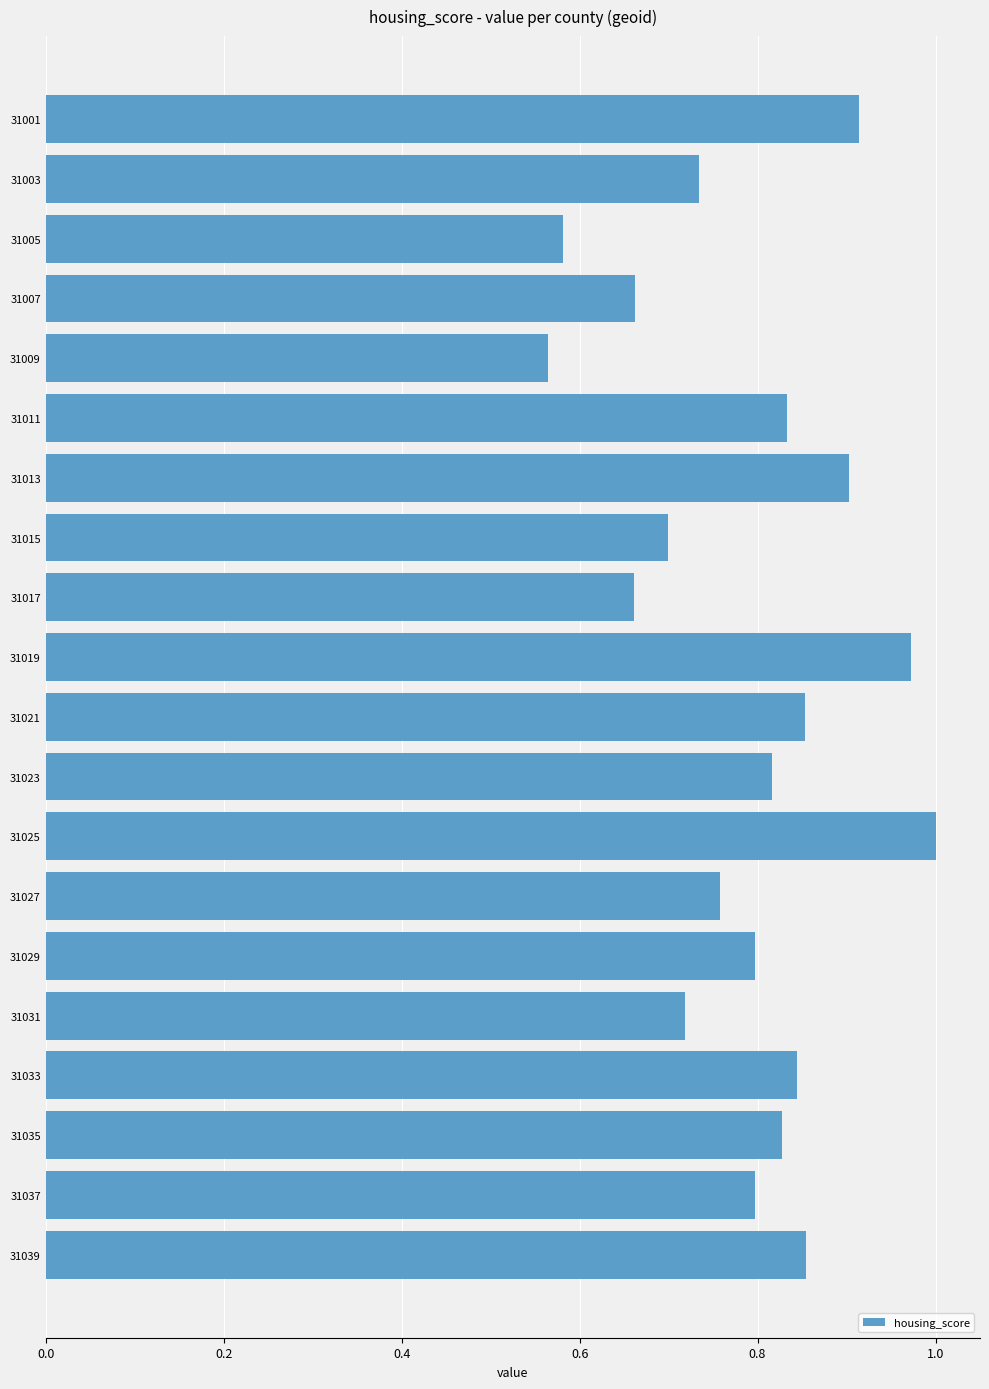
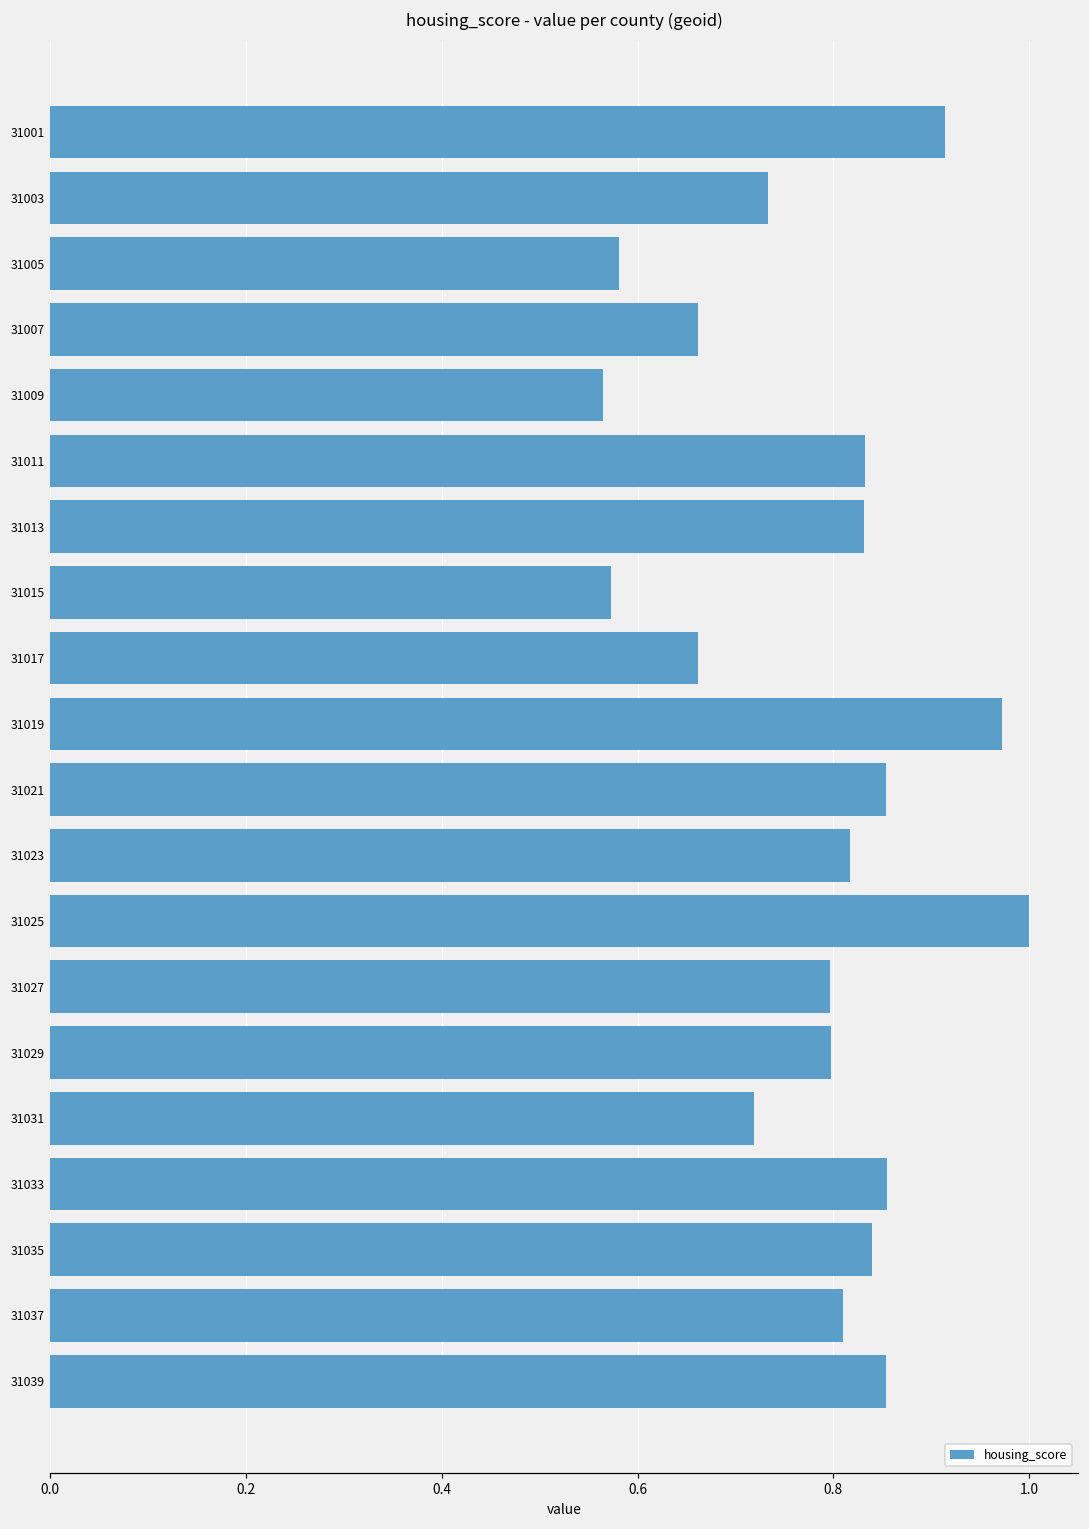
  {
    "31001": 0.91,
    "31003": 0.73,
    "31005": 0.58,
    "31007": 0.66,
    "31009": 0.56,
    "31011": 0.83,
-   "31013": 0.90,
-   "31015": 0.70,
+   "31013": 0.83,
+   "31015": 0.57,
    "31017": 0.66,
    "31019": 0.97,
    "31021": 0.85,
    "31023": 0.82,
    "31025": 1.00,
-   "31027": 0.76,
+   "31027": 0.80,
    "31029": 0.80,
    "31031": 0.72,
-   "31033": 0.84,
-   "31035": 0.83,
-   "31037": 0.80,
+   "31033": 0.86,
+   "31035": 0.84,
+   "31037": 0.81,
    "31039": 0.85
  }
